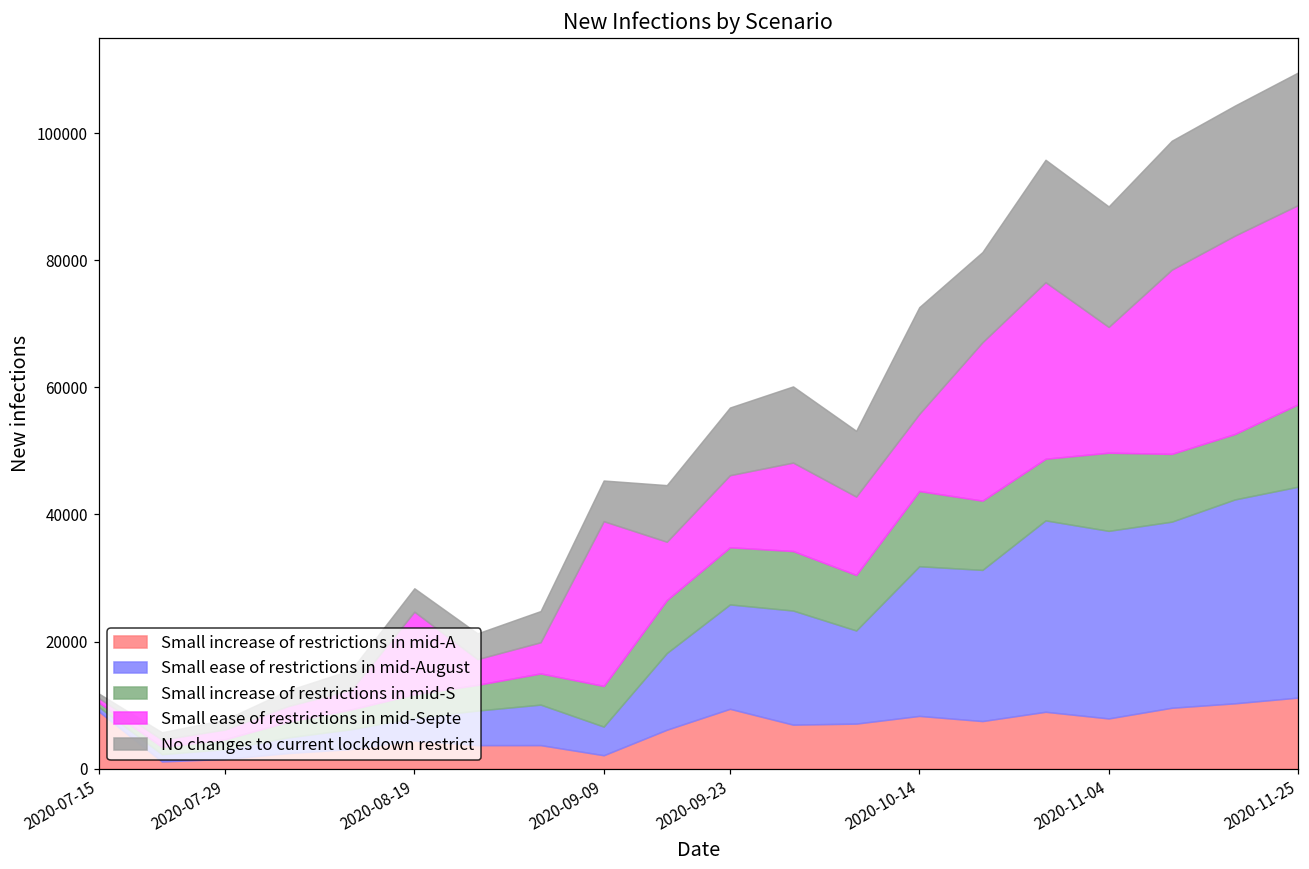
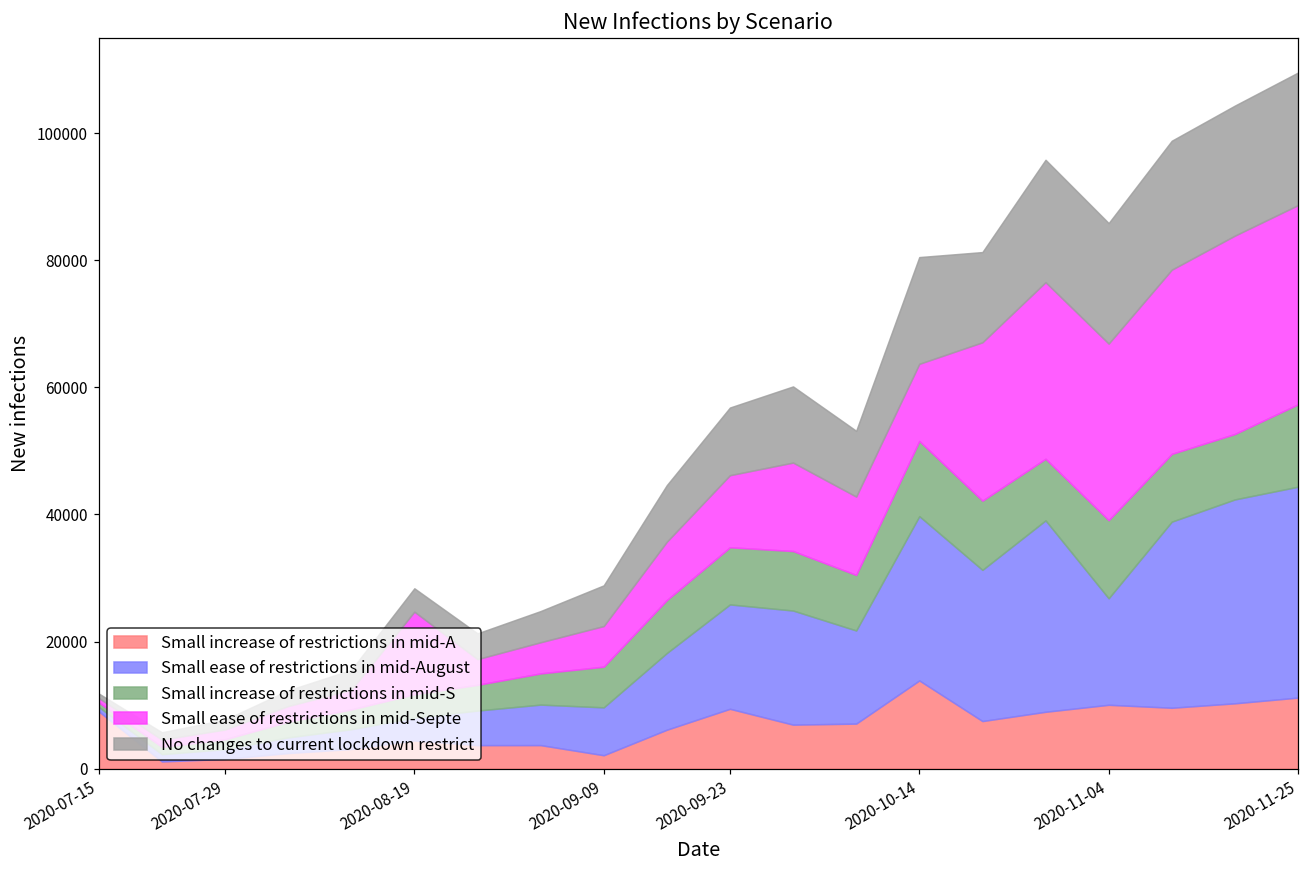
  {
    "Small increase of restrictions in mid-A": {
      "2020-07-15": 9000,
      "2020-09-09": 2000,
      "2020-09-23": 9000,
-     "2020-10-14": 8000,
-     "2020-11-04": 8000,
+     "2020-10-14": 14000,
+     "2020-11-04": 10000,
      "2020-11-25": 11000
    },
    "Small ease of restrictions in mid-August": {
      "2020-07-15": 1000,
-     "2020-09-09": 5000,
+     "2020-09-09": 8000,
      "2020-09-23": 16000,
-     "2020-10-14": 24000,
-     "2020-11-04": 30000,
+     "2020-10-14": 26000,
+     "2020-11-04": 17000,
      "2020-11-25": 33000
    },
    "Small ease of restrictions in mid-Septe": {
      "2020-07-15": 1000,
      "2020-08-19": 13000,
-     "2020-09-09": 26000,
+     "2020-09-09": 6000,
      "2020-09-23": 11000,
      "2020-10-14": 12000,
-     "2020-11-04": 20000,
+     "2020-11-04": 28000,
      "2020-11-25": 31000
    }
  }
